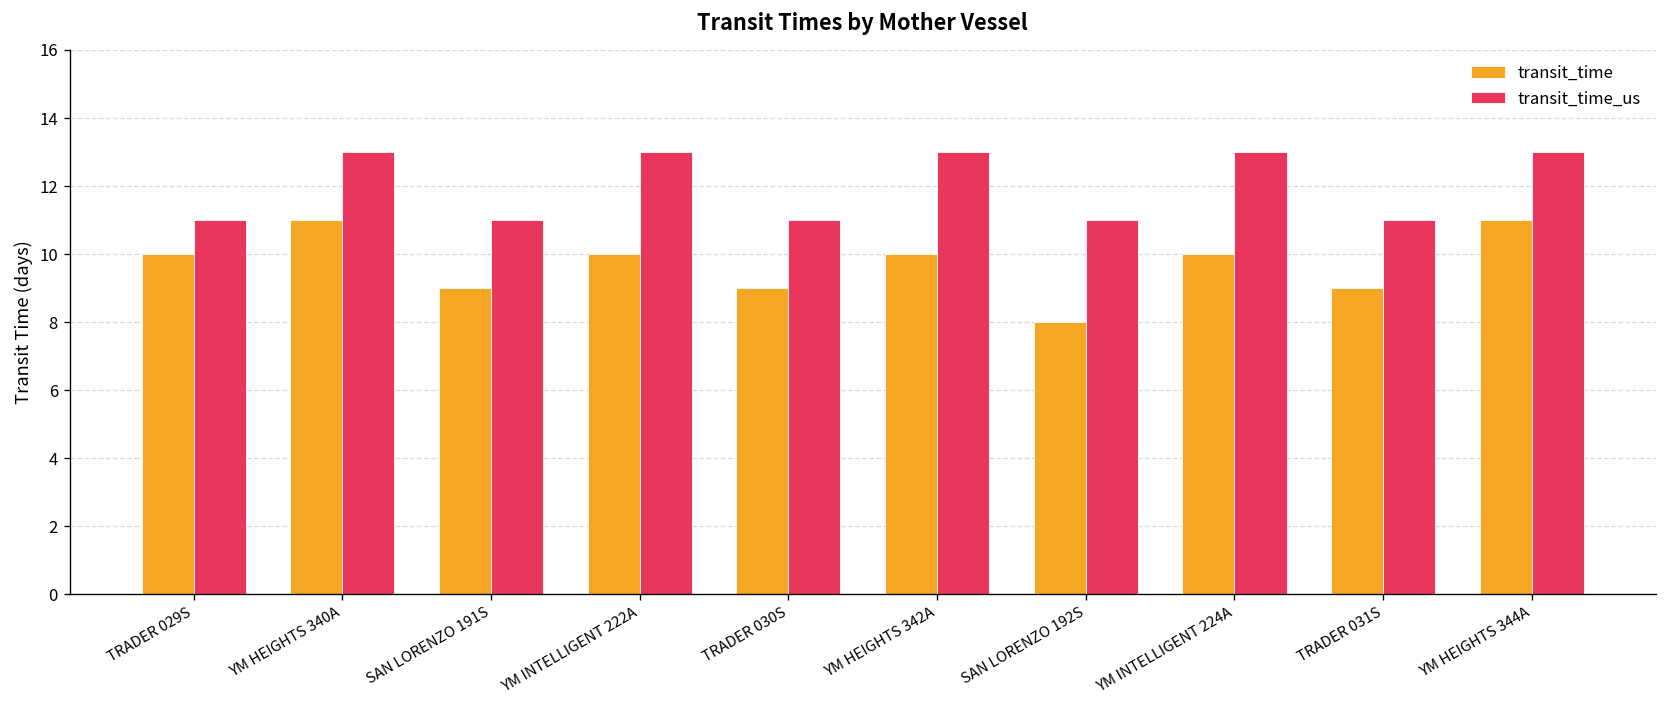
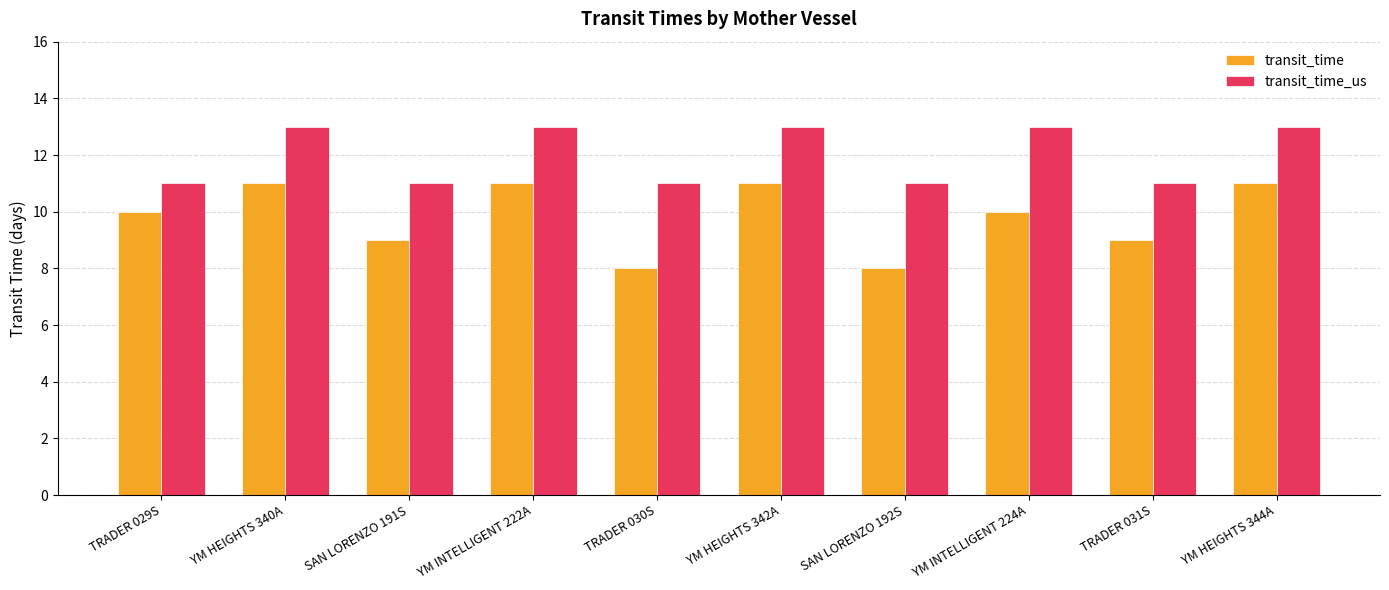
  {
    "transit_time": {
      "TRADER 029S": 10,
      "YM HEIGHTS 340A": 11,
      "SAN LORENZO 191S": 9,
-     "YM INTELLIGENT 222A": 10,
-     "TRADER 030S": 9,
-     "YM HEIGHTS 342A": 10,
+     "YM INTELLIGENT 222A": 11,
+     "TRADER 030S": 8,
+     "YM HEIGHTS 342A": 11,
      "SAN LORENZO 192S": 8,
      "YM INTELLIGENT 224A": 10,
      "TRADER 031S": 9,
      "YM HEIGHTS 344A": 11
    },
    "transit_time_us": {
      "TRADER 029S": 11,
      "YM HEIGHTS 340A": 13,
      "SAN LORENZO 191S": 11,
      "YM INTELLIGENT 222A": 13,
      "TRADER 030S": 11,
      "YM HEIGHTS 342A": 13,
      "SAN LORENZO 192S": 11,
      "YM INTELLIGENT 224A": 13,
      "TRADER 031S": 11,
      "YM HEIGHTS 344A": 13
    }
  }
